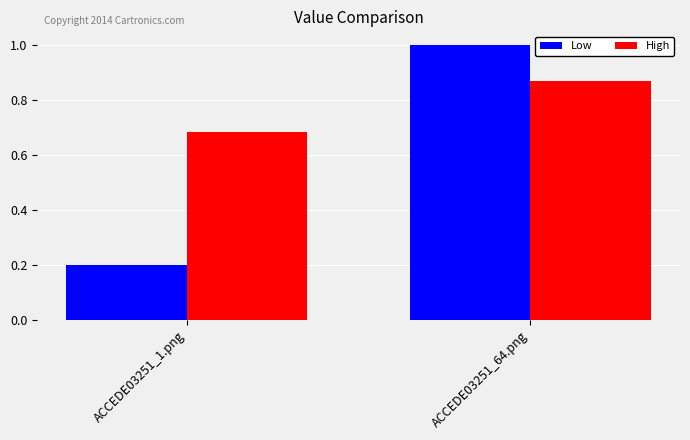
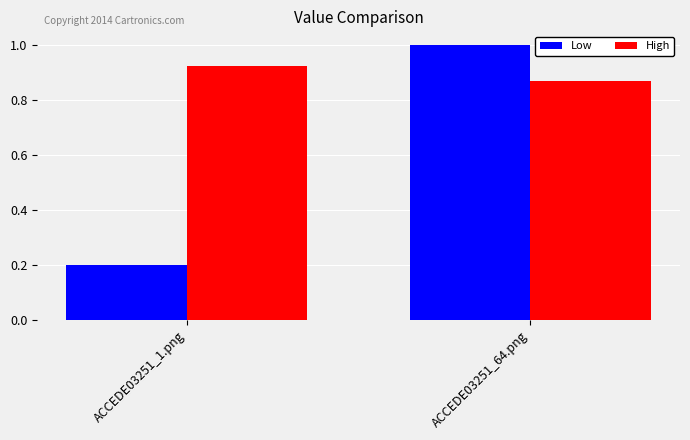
  {
    "Low": {
      "ACCEDE03251_1.png": 0.20,
      "ACCEDE03251_64.png": 1.00
    },
    "High": {
-     "ACCEDE03251_1.png": 0.68,
+     "ACCEDE03251_1.png": 0.93,
      "ACCEDE03251_64.png": 0.87
    }
  }
